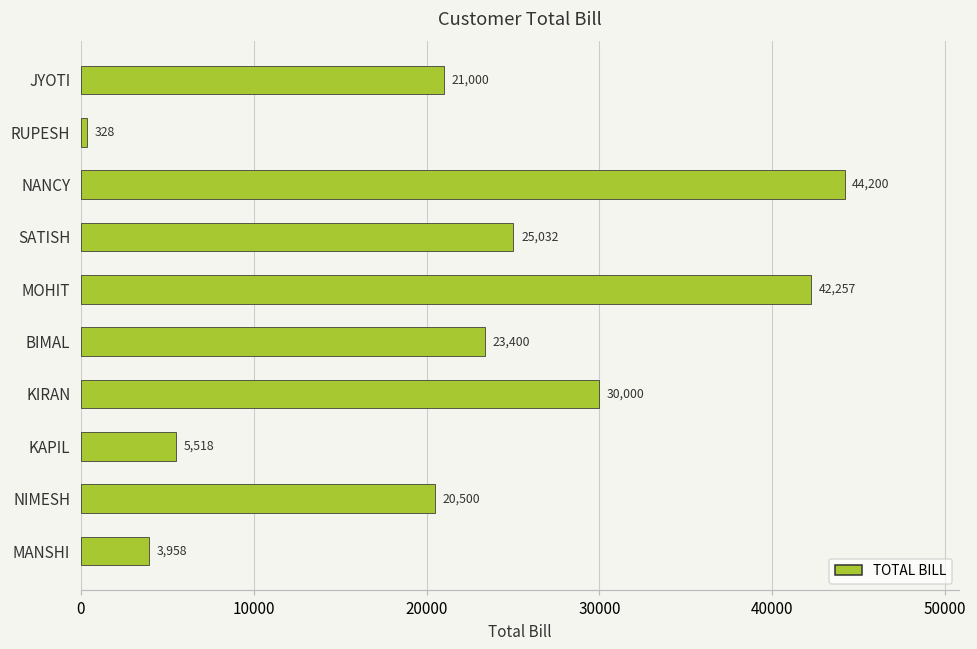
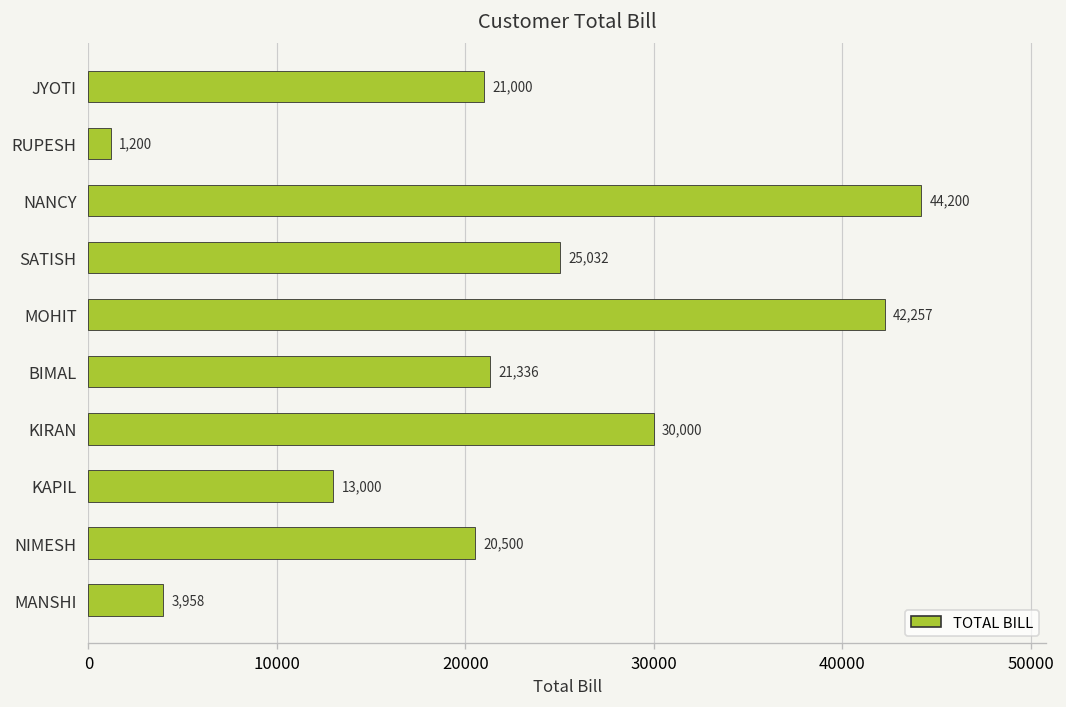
  {
    "JYOTI": "21,000",
-   "RUPESH": "328",
+   "RUPESH": "1,200",
    "NANCY": "44,200",
    "SATISH": "25,032",
    "MOHIT": "42,257",
-   "BIMAL": "23,400",
+   "BIMAL": "21,336",
    "KIRAN": "30,000",
-   "KAPIL": "5,518",
+   "KAPIL": "13,000",
    "NIMESH": "20,500",
    "MANSHI": "3,958"
  }
